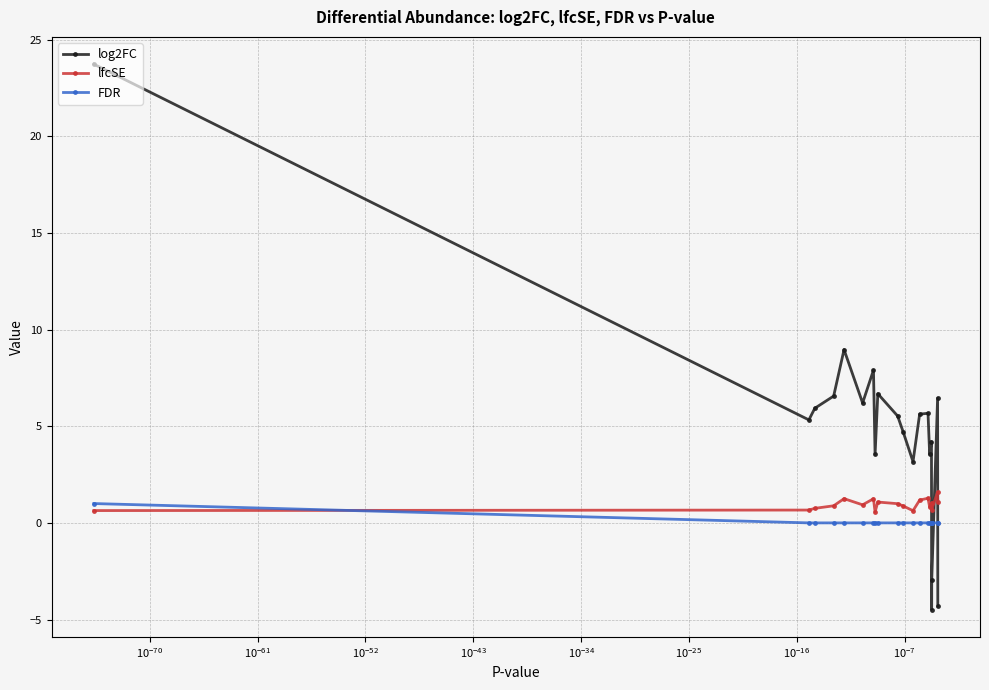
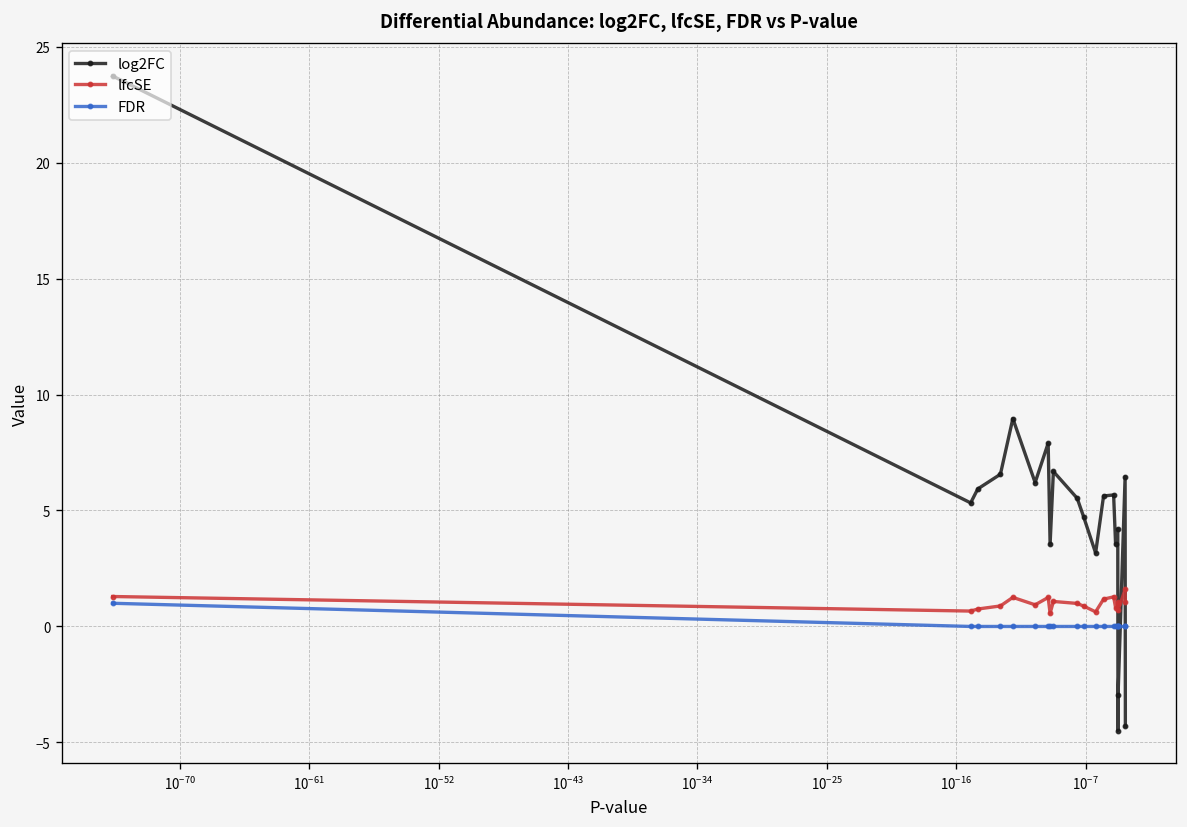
  {
    "lfcSE": {
-     "10^-88": 0.6
+     "10^-88": 1.3
    },
    "FDR": {
      "10^-88": 1.0
    }
  }
